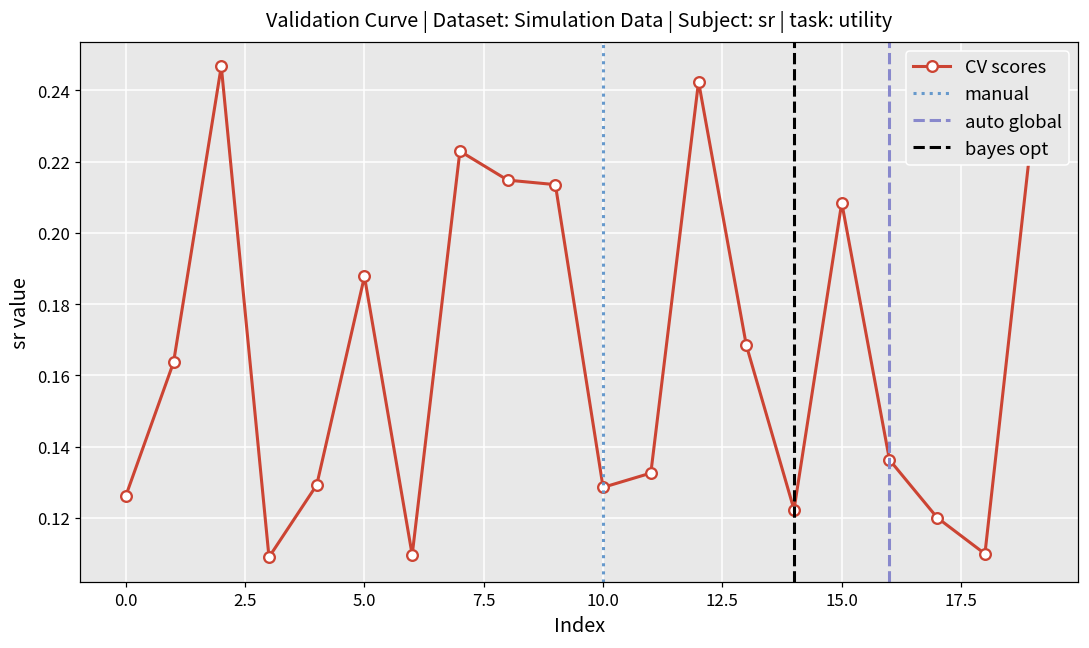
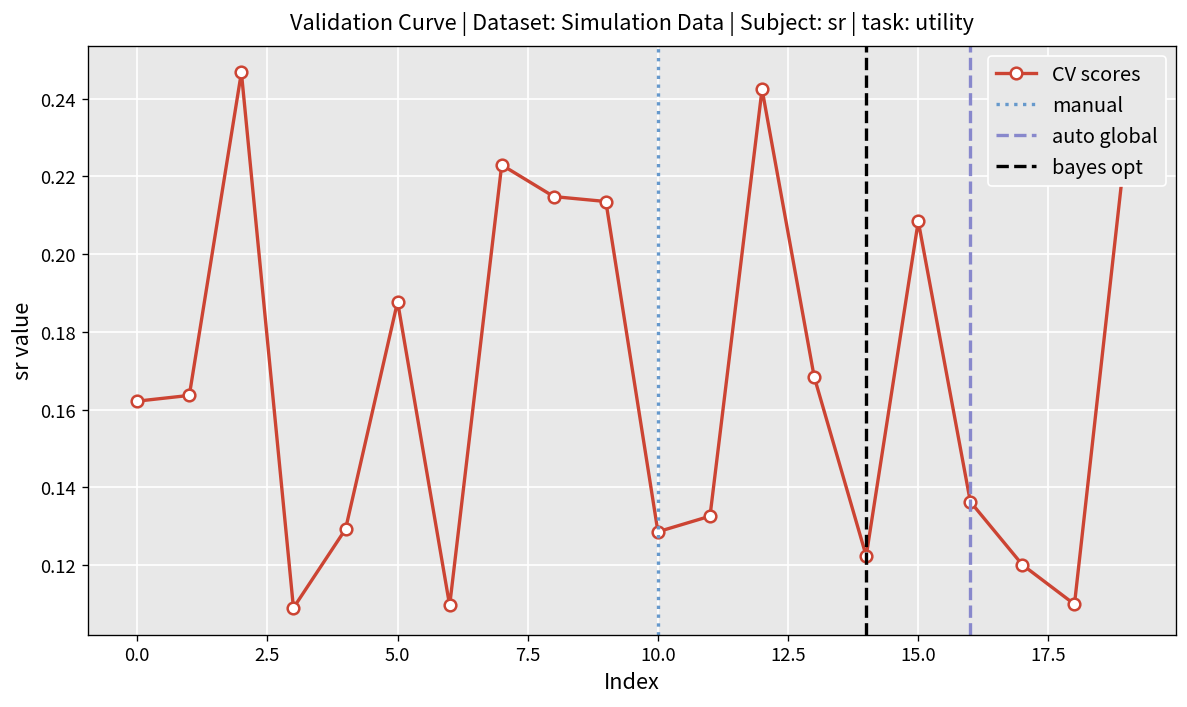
  {
-   "0.0": 0.126,
+   "0.0": 0.162,
    "5.0": 0.188,
    "10.0": 0.129,
    "15.0": 0.208
  }
